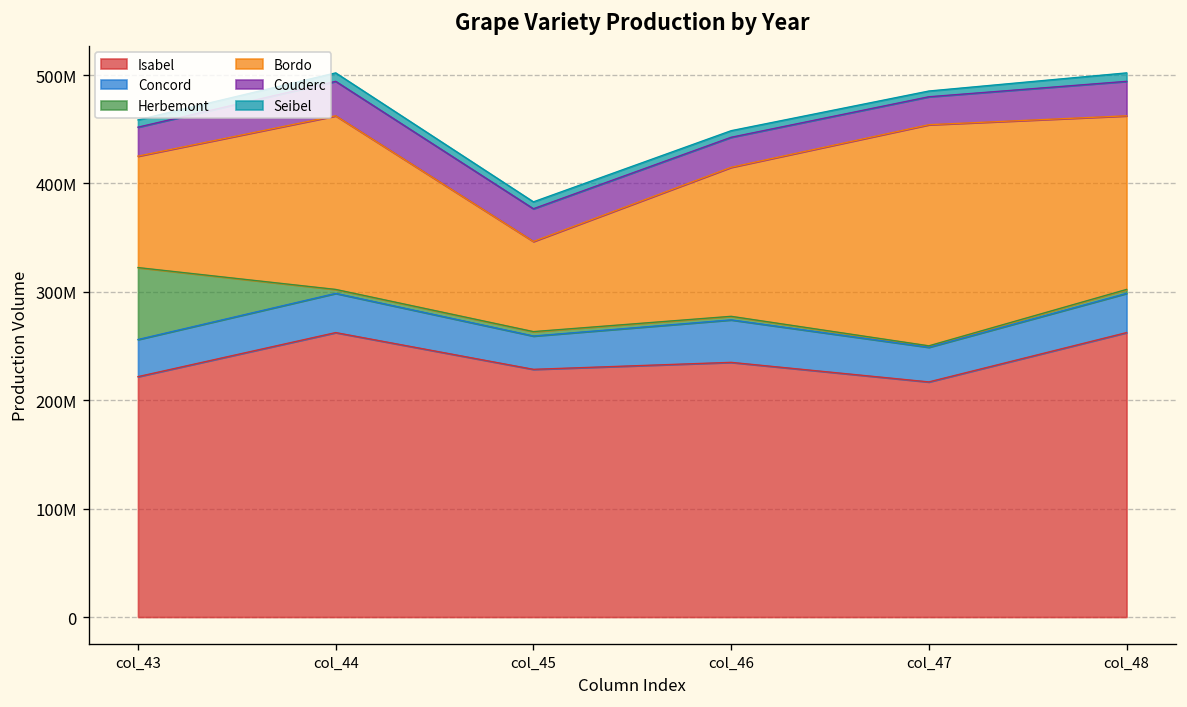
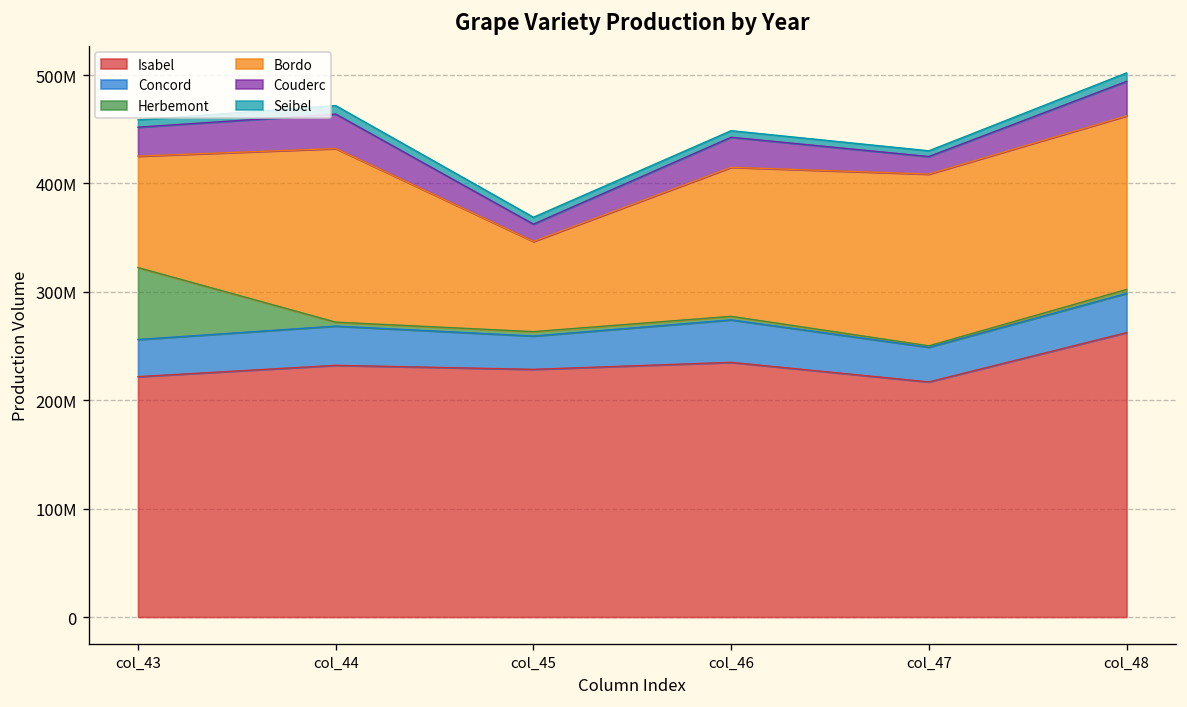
  {
    "Isabel": {
      "col_43": 220000000,
-     "col_44": 260000000,
+     "col_44": 230000000,
      "col_45": 230000000,
      "col_46": 230000000,
      "col_47": 220000000,
      "col_48": 260000000
    },
    "Herbemont": {
      "col_43": 70000000,
      "col_44": 0,
      "col_45": 0,
      "col_46": 0,
      "col_48": 0
    },
    "Bordo": {
      "col_43": 100000000,
      "col_44": 160000000,
      "col_45": 80000000,
      "col_46": 140000000,
-     "col_47": 200000000,
+     "col_47": 160000000,
      "col_48": 160000000
    },
    "Couderc": {
      "col_43": 30000000,
      "col_44": 30000000,
-     "col_45": 30000000,
+     "col_45": 20000000,
      "col_46": 30000000,
-     "col_47": 30000000,
+     "col_47": 20000000,
      "col_48": 30000000
    }
  }
